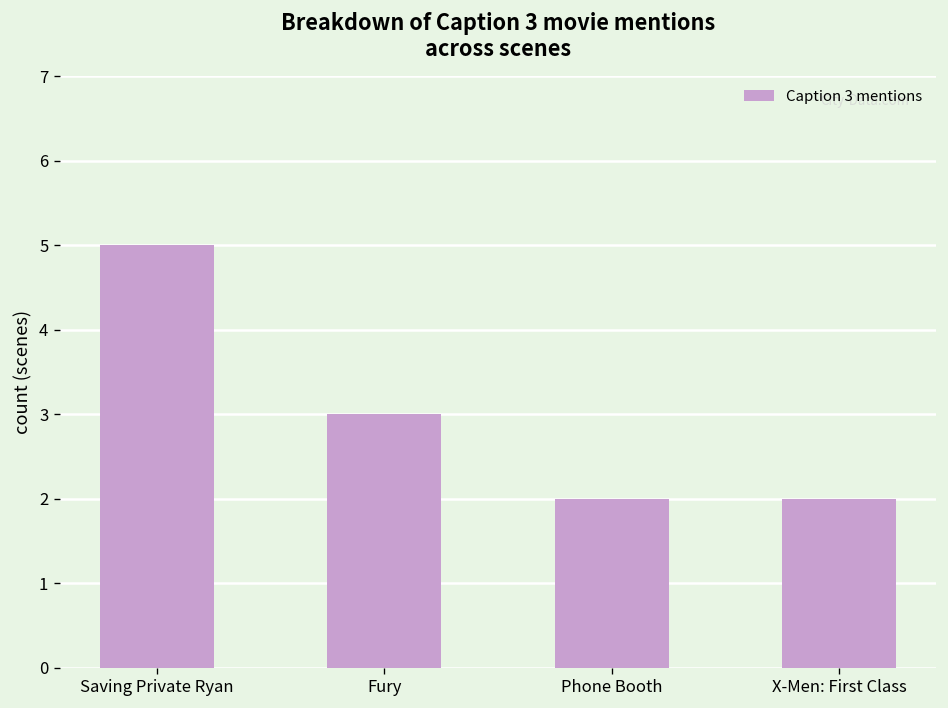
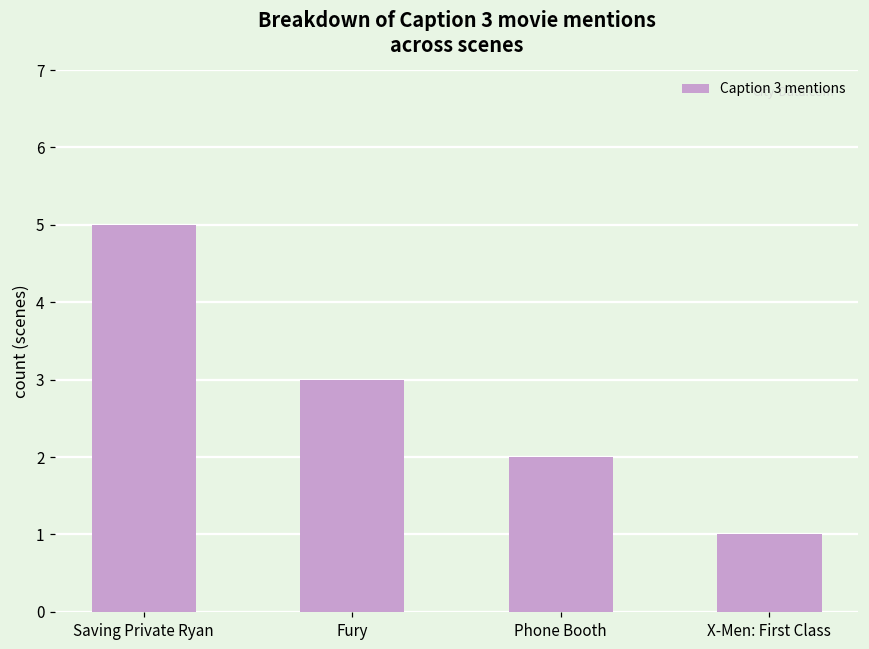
  {
    "Saving Private Ryan": 5,
    "Fury": 3,
    "Phone Booth": 2,
-   "X-Men: First Class": 2
+   "X-Men: First Class": 1
  }
